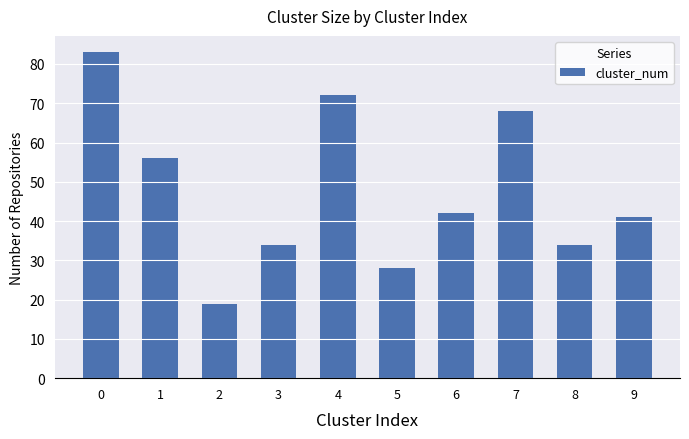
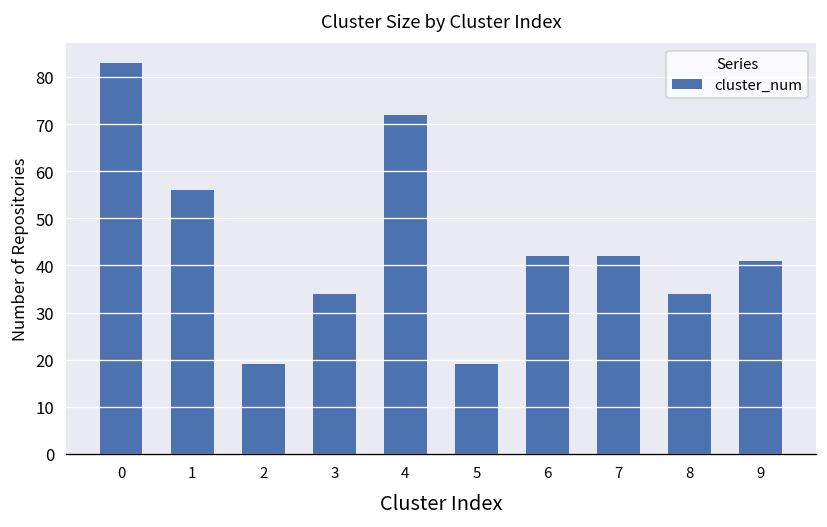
  {
    "0": 83,
    "1": 56,
    "2": 19,
    "3": 34,
    "4": 72,
-   "5": 28,
+   "5": 19,
    "6": 42,
-   "7": 68,
+   "7": 42,
    "8": 34,
    "9": 41
  }
